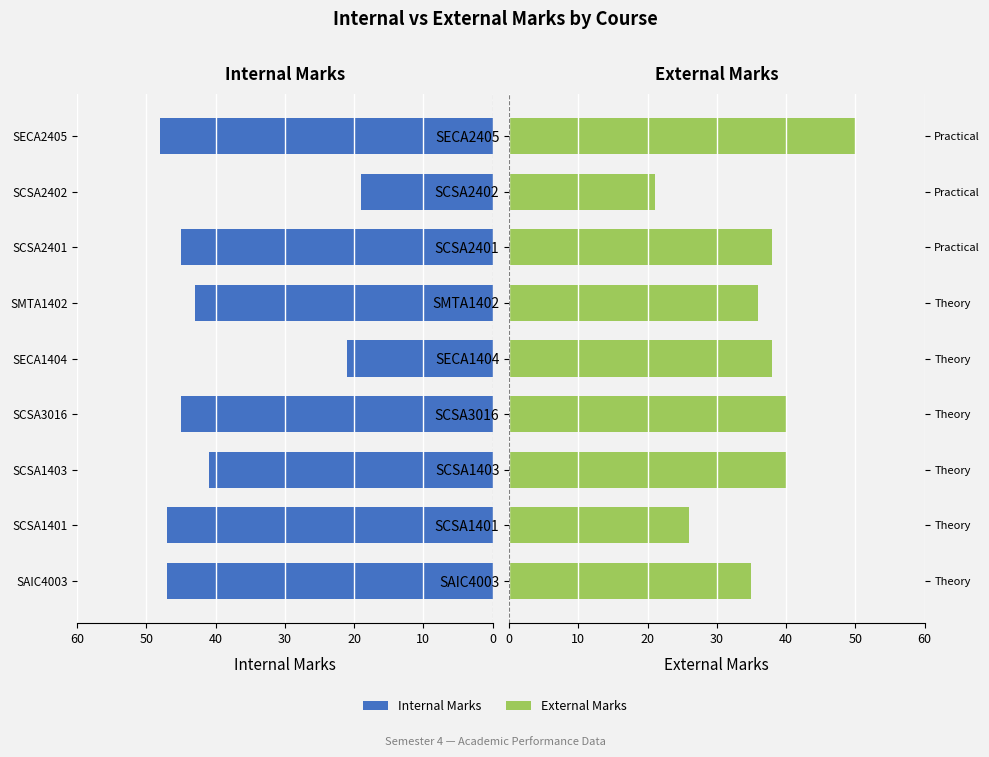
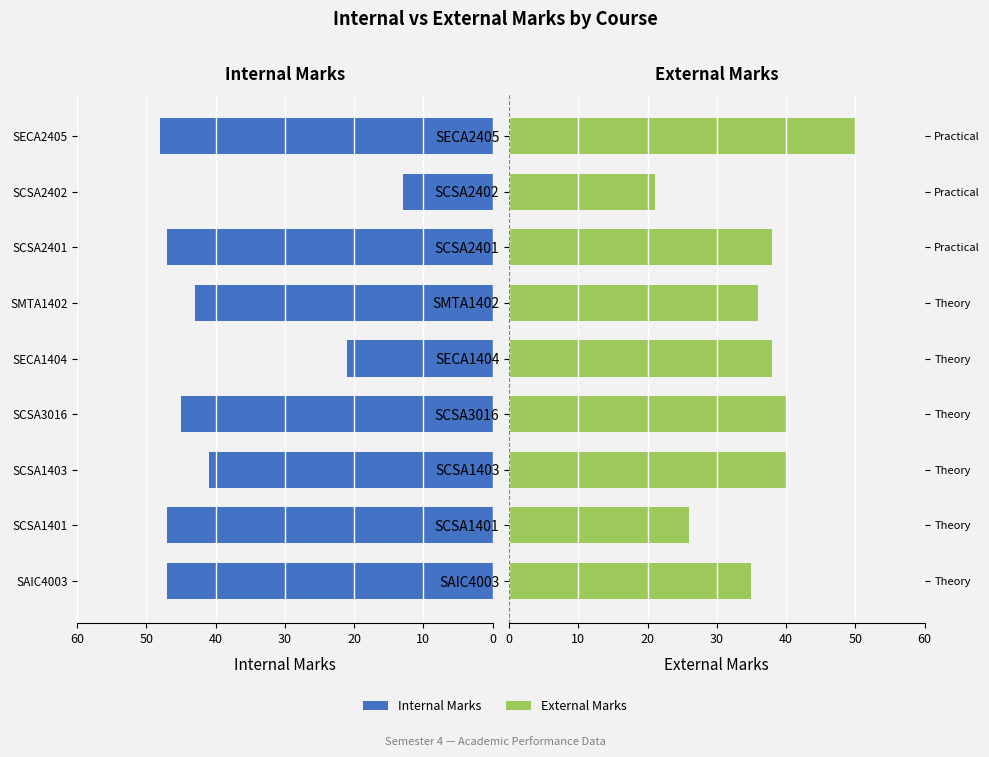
  {
    "Internal Marks": {
      "SECA2405": 48,
-     "SCSA2402": 19,
-     "SCSA2401": 45,
+     "SCSA2402": 13,
+     "SCSA2401": 47,
      "SMTA1402": 43,
      "SECA1404": 21,
      "SCSA3016": 45,
      "SCSA1403": 41,
      "SCSA1401": 47,
      "SAIC4003": 47
    }
  }
